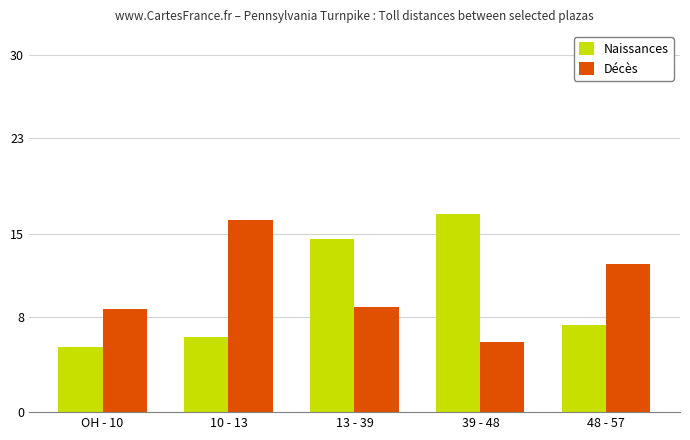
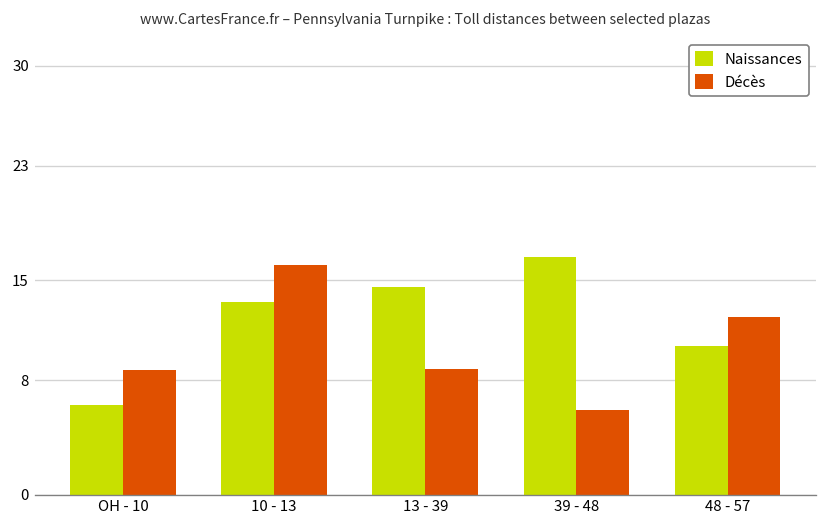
  {
    "Naissances": {
-     "OH - 10": 5.5,
-     "10 - 13": 6.3,
+     "OH - 10": 6.3,
+     "10 - 13": 13.5,
      "13 - 39": 14.5,
      "39 - 48": 16.6,
-     "48 - 57": 7.3
+     "48 - 57": 10.4
    },
    "Décès": {
      "OH - 10": 8.7,
      "10 - 13": 16.1,
      "13 - 39": 8.8,
      "39 - 48": 5.9,
      "48 - 57": 12.4
    }
  }
